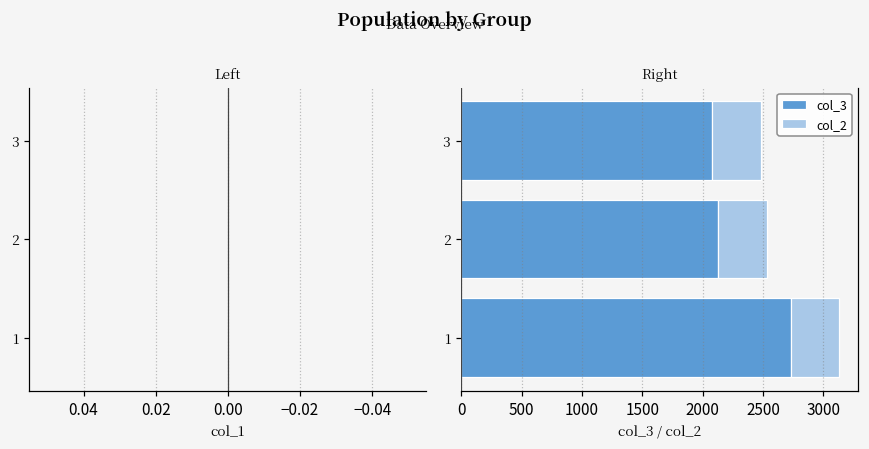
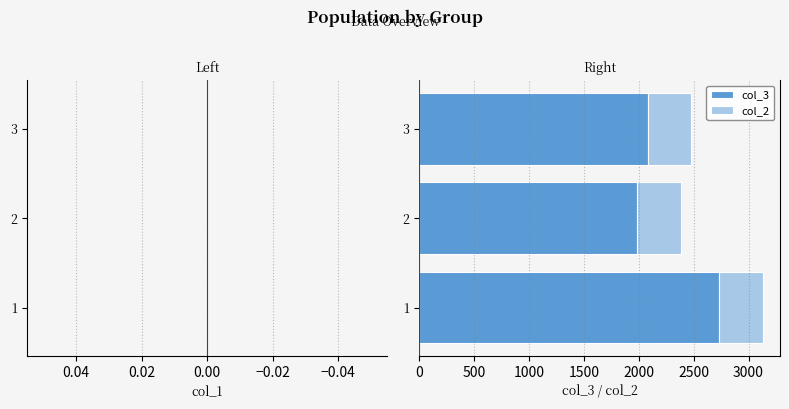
  {
    "Left": {
      "3": 0.000,
      "2": 0.000,
      "1": 0.000
    },
    "Right": {
      "col_3": {
        "3": 2080,
-       "2": 2130,
+       "2": 1990,
        "1": 2730
      },
      "col_2": {
        "3": 400,
        "2": 400,
        "1": 400
      }
    }
  }
